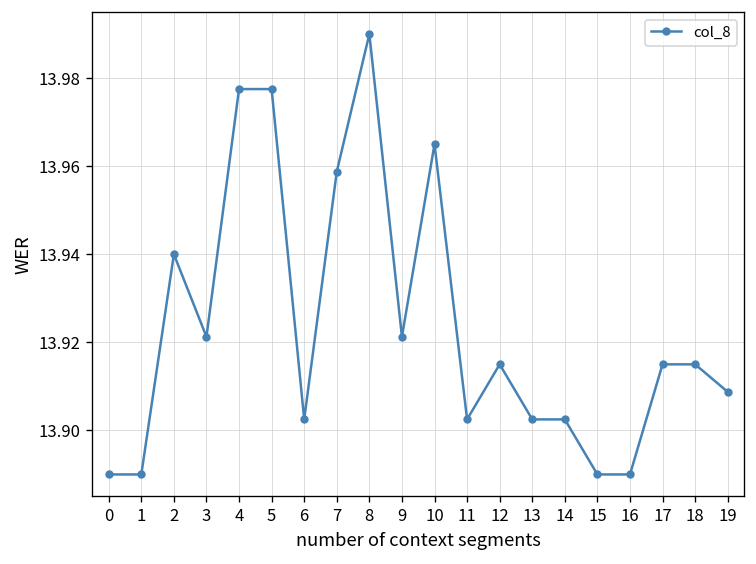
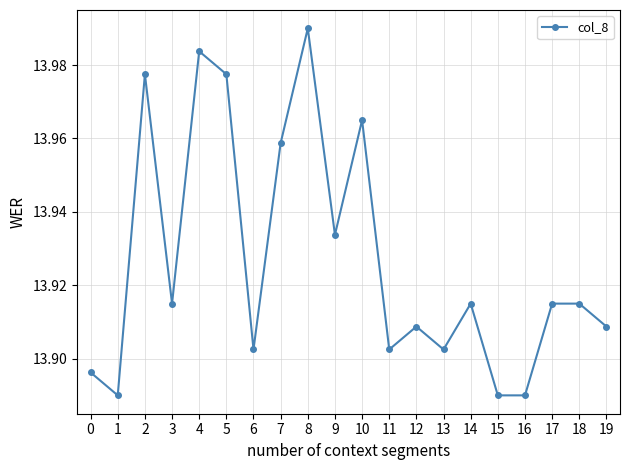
  {
-   "0": 13.890,
+   "0": 13.896,
    "1": 13.890,
-   "2": 13.940,
-   "3": 13.921,
-   "4": 13.978,
+   "2": 13.978,
+   "3": 13.915,
+   "4": 13.984,
    "5": 13.978,
    "6": 13.903,
    "7": 13.959,
    "8": 13.990,
-   "9": 13.921,
+   "9": 13.934,
    "10": 13.965,
    "11": 13.903,
-   "12": 13.915,
+   "12": 13.909,
    "13": 13.903,
-   "14": 13.903,
+   "14": 13.915,
    "15": 13.890,
    "16": 13.890,
    "17": 13.915,
    "18": 13.915,
    "19": 13.909
  }
